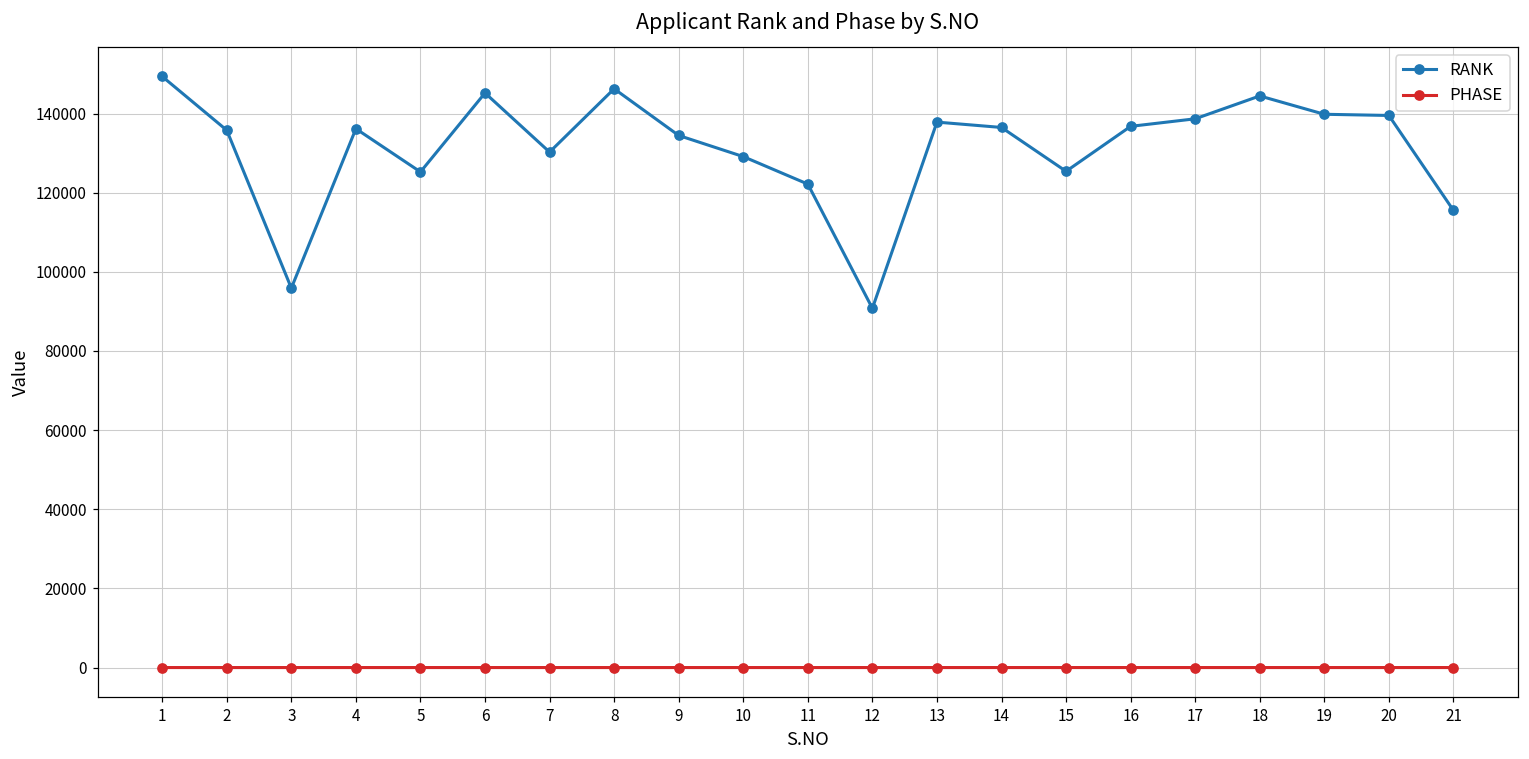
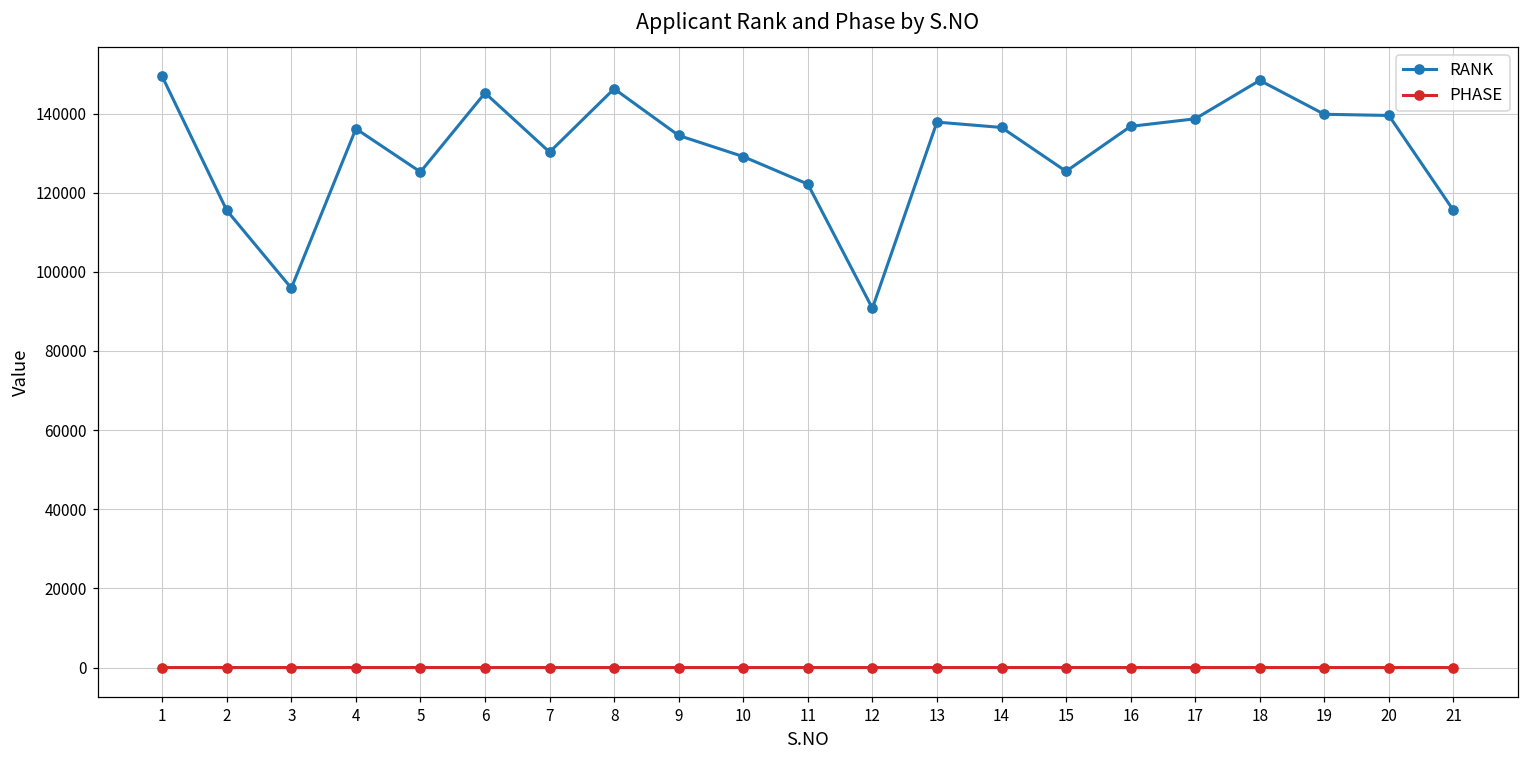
  {
    "RANK": {
      "1": 149000,
-     "2": 136000,
+     "2": 116000,
      "3": 96000,
      "4": 136000,
      "5": 125000,
      "6": 145000,
      "7": 130000,
      "8": 146000,
      "9": 134000,
      "10": 129000,
      "11": 122000,
      "12": 91000,
      "13": 138000,
      "14": 136000,
      "15": 125000,
      "16": 137000,
      "17": 139000,
-     "18": 144000,
+     "18": 148000,
      "19": 140000,
      "20": 140000,
      "21": 116000
    },
    "PHASE": {
      "1": 0,
      "2": 0,
      "3": 0,
      "4": 0,
      "5": 0,
      "6": 0,
      "7": 0,
      "8": 0,
      "9": 0,
      "10": 0,
      "11": 0,
      "12": 0,
      "13": 0,
      "14": 0,
      "15": 0,
      "16": 0,
      "17": 0,
      "18": 0,
      "19": 0,
      "20": 0,
      "21": 0
    }
  }
